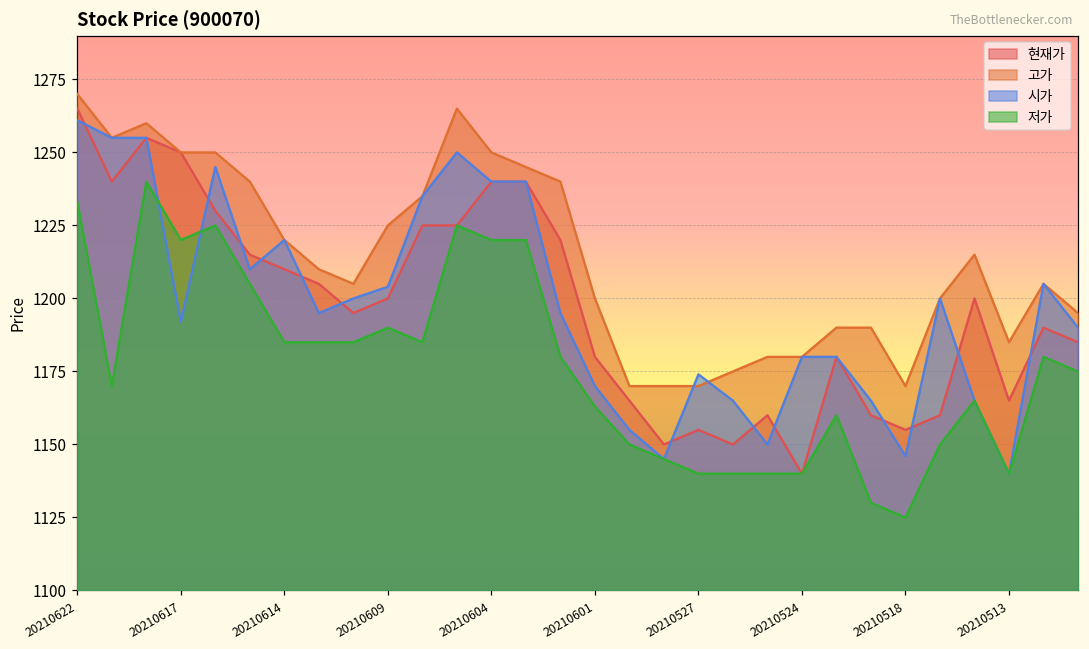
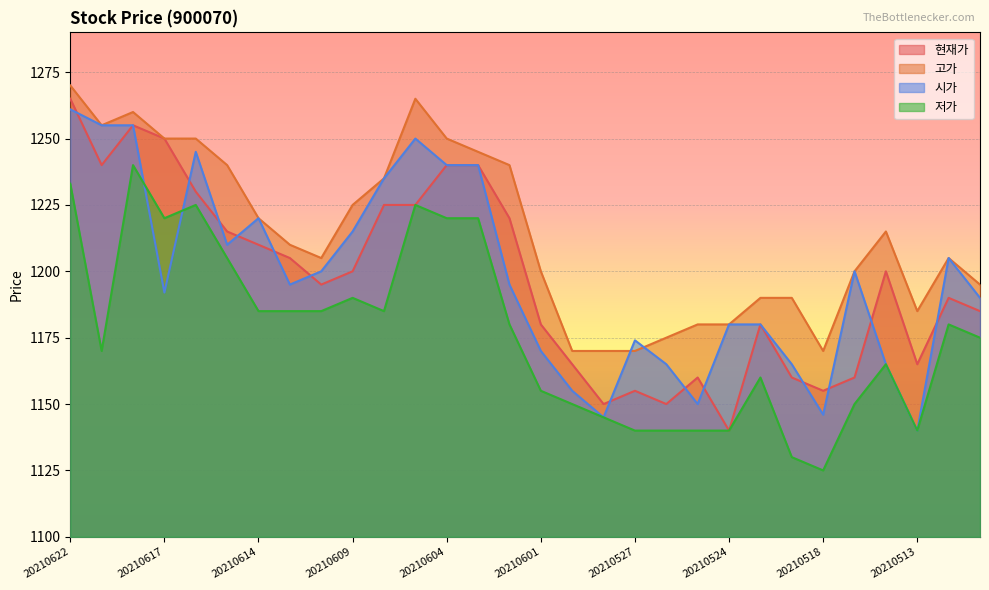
  {
    "시가": {
      "20210622": 1261,
      "20210617": 1192,
-     "20210609": 1204,
+     "20210609": 1215,
      "20210601": 1170,
      "20210527": 1174,
      "20210518": 1146
    },
    "저가": {
      "20210622": 1233,
      "20210617": 1220,
      "20210614": 1185,
      "20210609": 1190,
      "20210604": 1220,
-     "20210601": 1163,
+     "20210601": 1155,
      "20210527": 1140,
      "20210518": 1125
    }
  }
